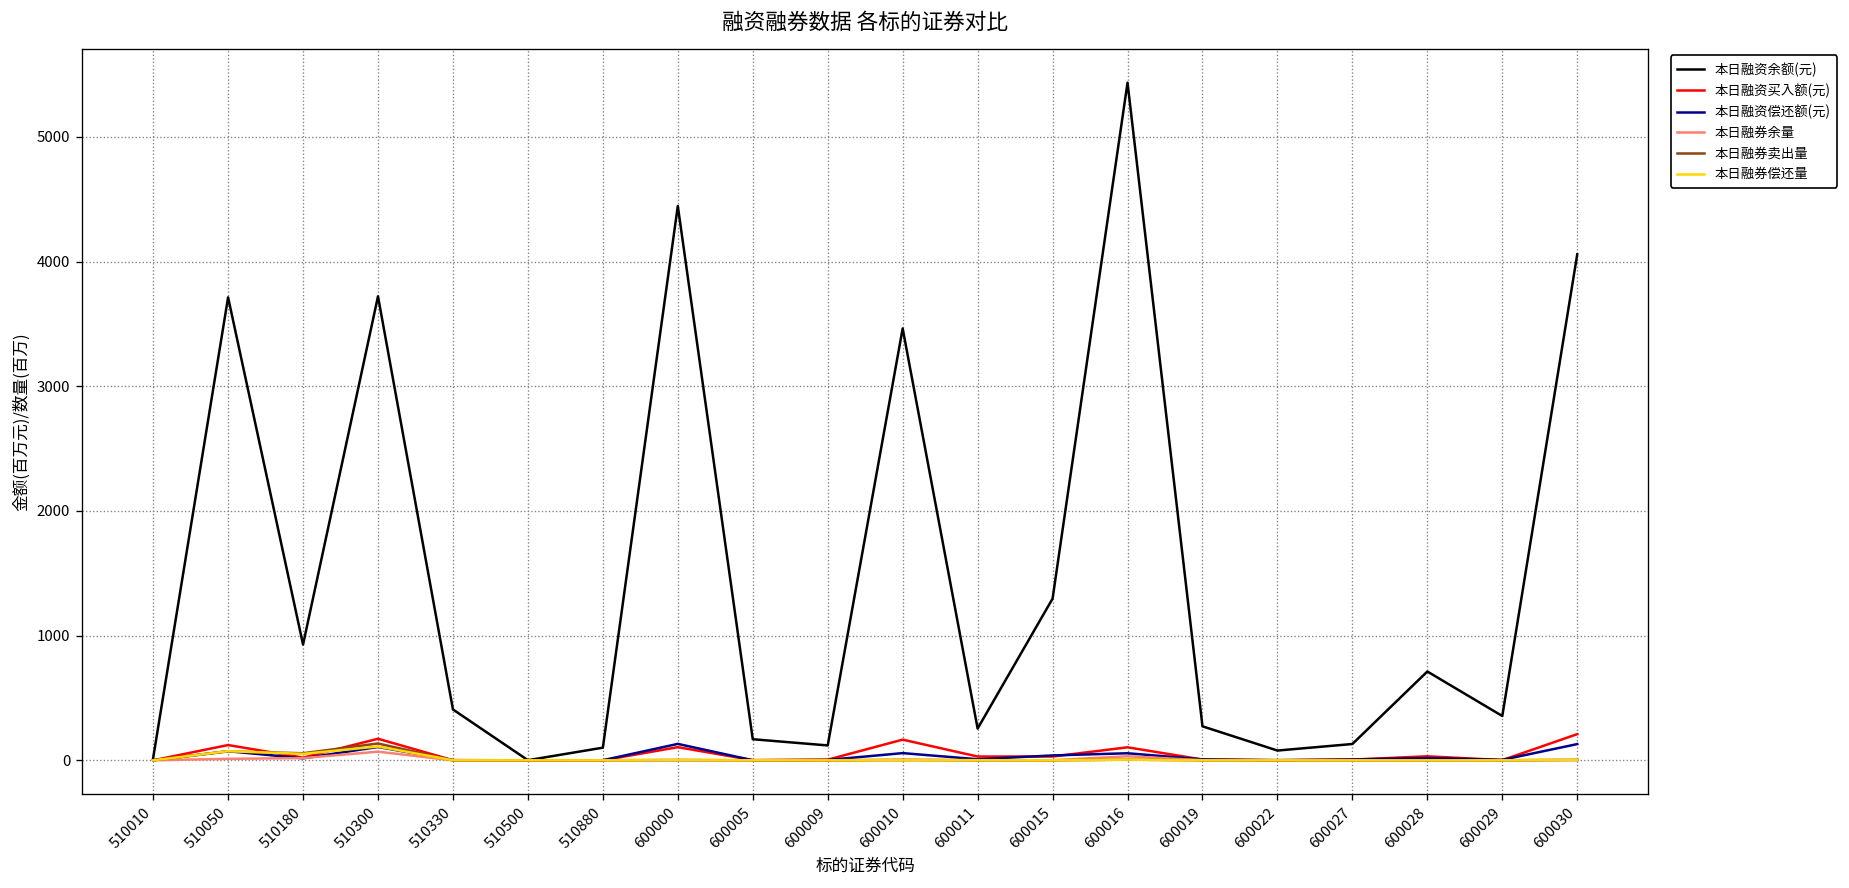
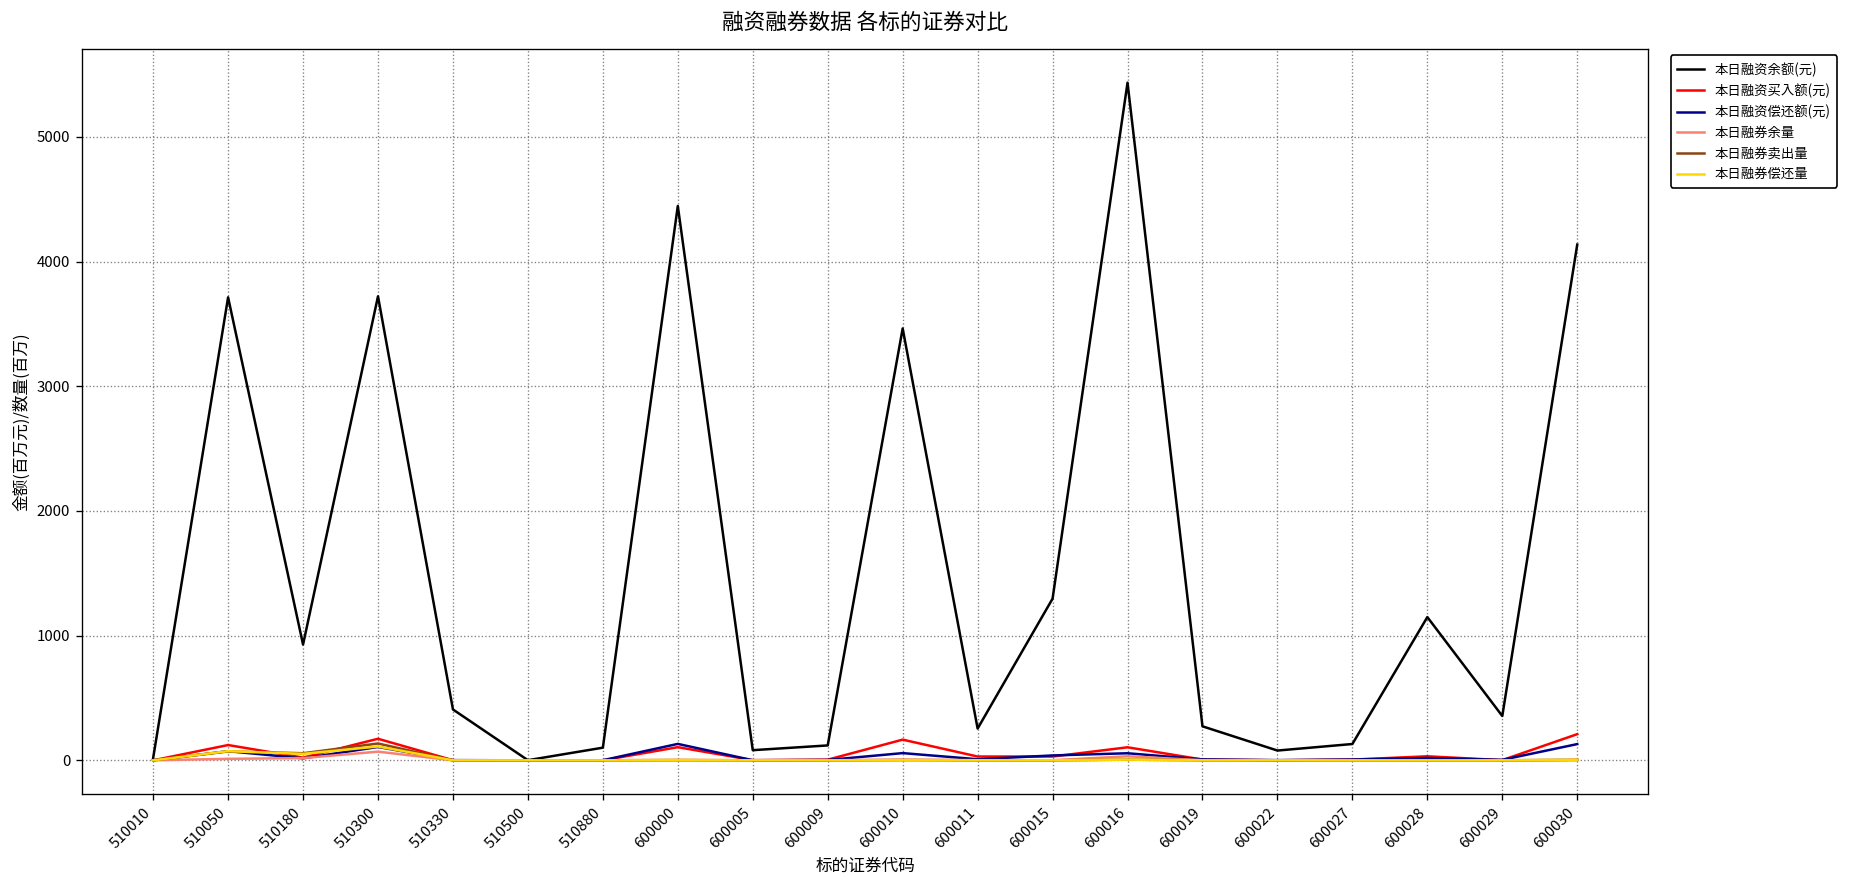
  {
    "本日融资余额(元)": {
      "510050": 3710,
      "510180": 930,
      "510300": 3720,
      "510330": 410,
      "510880": 100,
      "600000": 4450,
-     "600005": 170,
+     "600005": 80,
      "600009": 120,
      "600010": 3460,
      "600011": 250,
      "600015": 1300,
      "600016": 5430,
      "600019": 270,
      "600022": 80,
      "600027": 130,
-     "600028": 710,
+     "600028": 1150,
      "600029": 360,
-     "600030": 4060
+     "600030": 4140
    },
    "本日融资买入额(元)": {
      "510050": 120,
      "510300": 170,
      "600000": 110,
      "600010": 170,
      "600016": 100,
      "600030": 210
    },
    "本日融资偿还额(元)": {
      "600000": 130,
      "600010": 60,
      "600030": 130
    },
    "本日融券余量": {
      "510050": 10,
      "510300": 70
    }
  }
